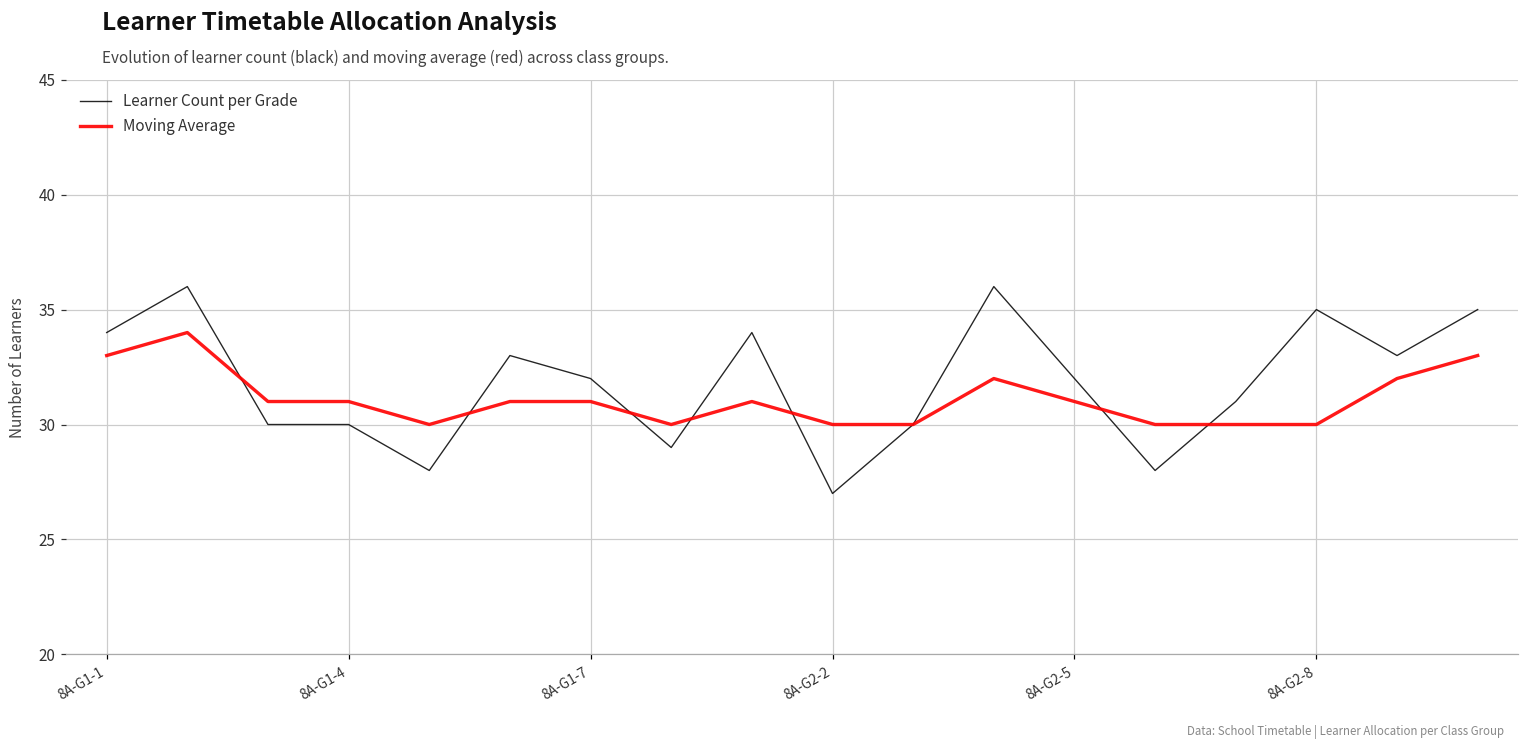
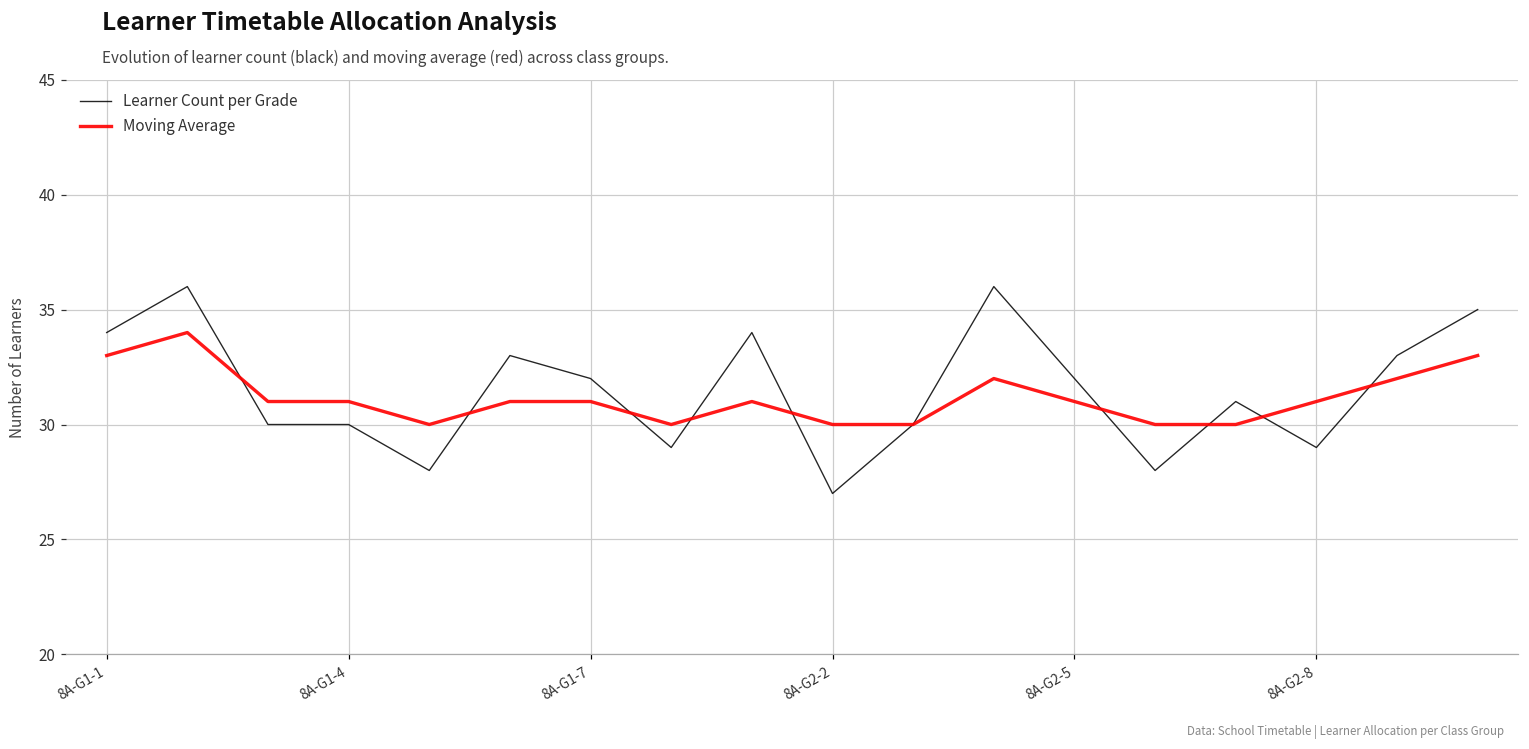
  {
    "Learner Count per Grade": {
      "8A-G1-1": 34,
      "8A-G1-4": 30,
      "8A-G1-7": 32,
      "8A-G2-2": 27,
      "8A-G2-5": 32,
-     "8A-G2-8": 35
+     "8A-G2-8": 29
    },
    "Moving Average": {
      "8A-G1-1": 33,
      "8A-G1-4": 31,
      "8A-G1-7": 31,
      "8A-G2-2": 30,
      "8A-G2-5": 31,
-     "8A-G2-8": 30
+     "8A-G2-8": 31
    }
  }
